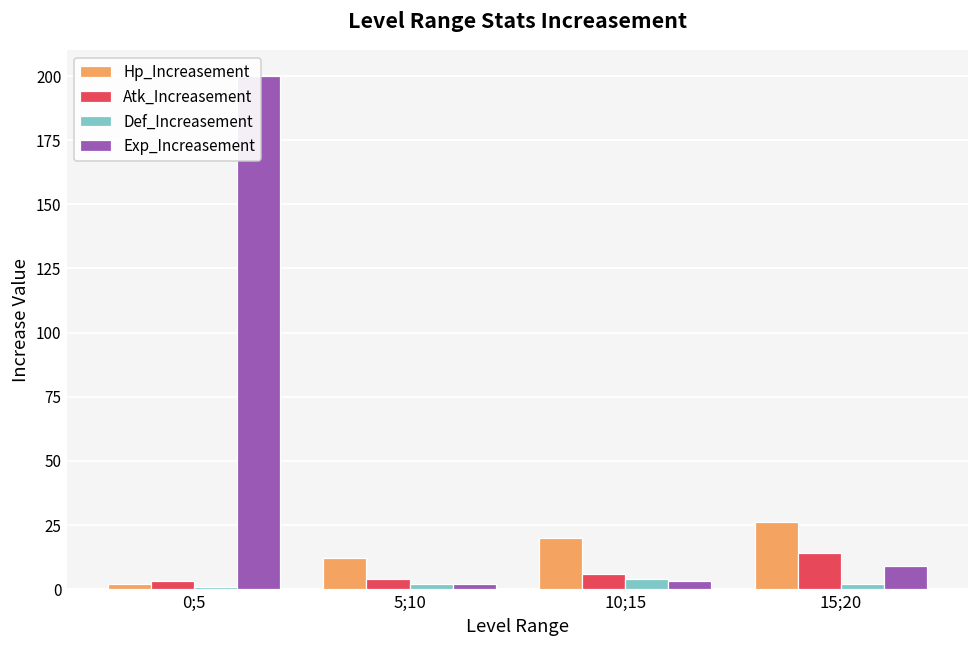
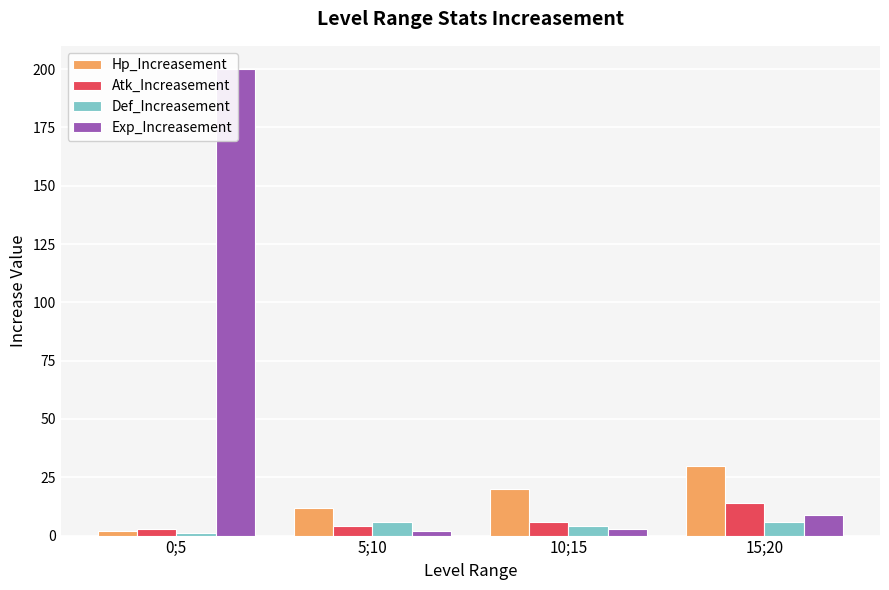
  {
    "Hp_Increasement": {
      "0;5": 2,
      "5;10": 12,
      "10;15": 20,
-     "15;20": 26
+     "15;20": 30
    },
    "Atk_Increasement": {
      "0;5": 3,
      "5;10": 4,
      "10;15": 6,
      "15;20": 14
    },
    "Def_Increasement": {
-     "5;10": 2,
+     "5;10": 6,
      "10;15": 4,
-     "15;20": 2
+     "15;20": 6
    },
    "Exp_Increasement": {
      "5;10": 2,
      "10;15": 3,
      "15;20": 9
    }
  }
